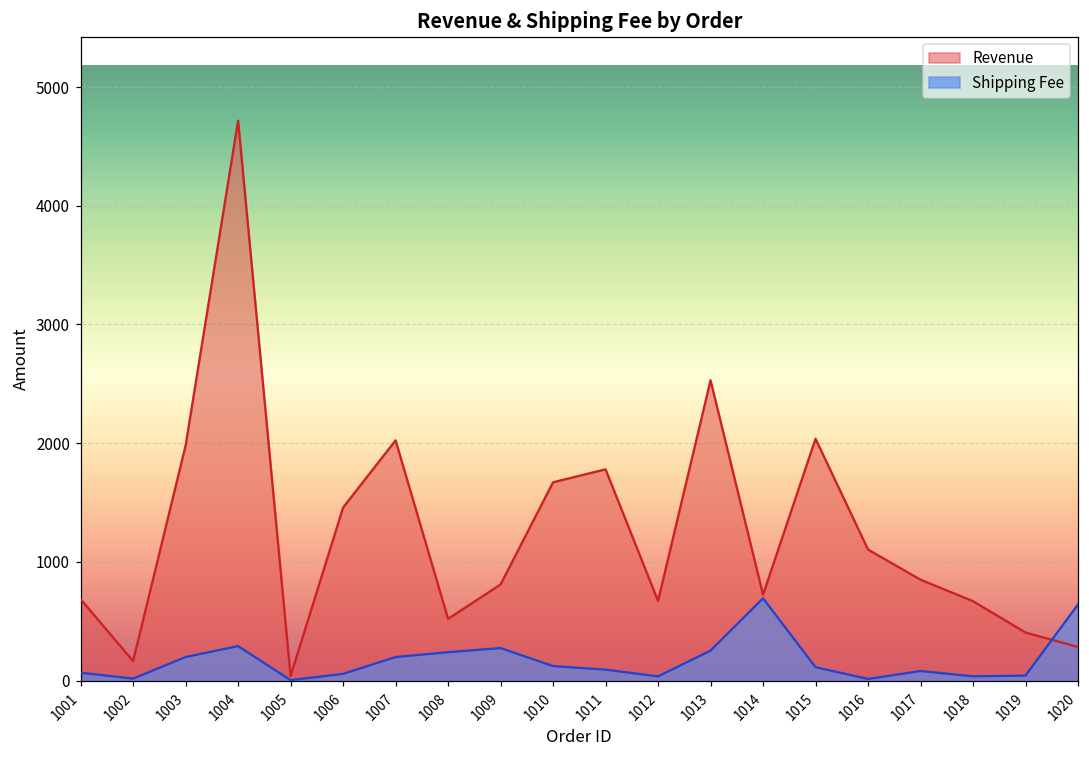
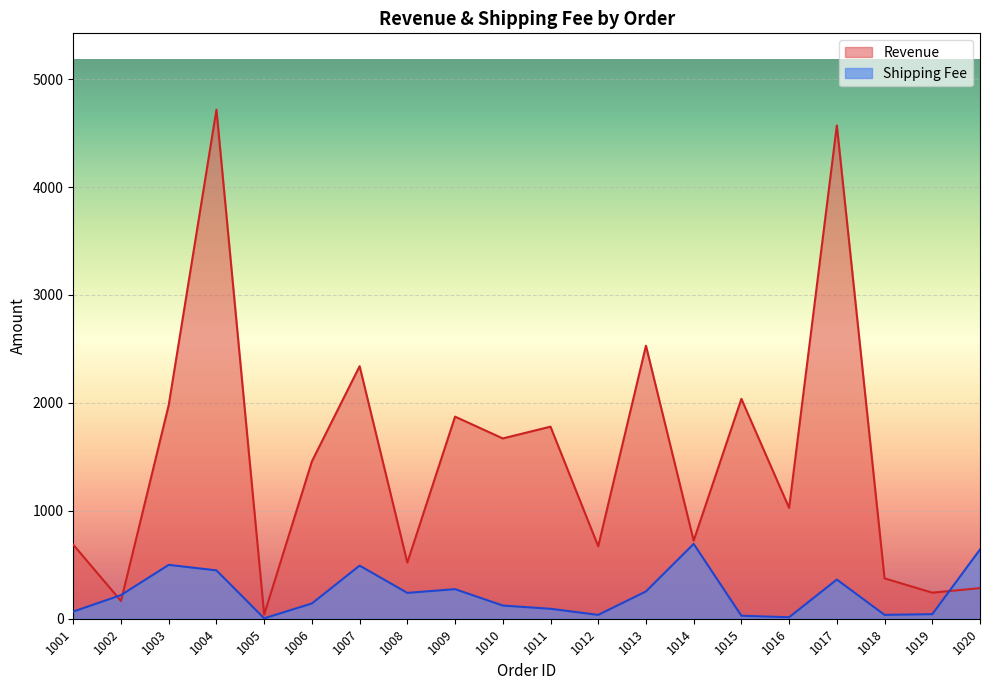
  {
    "Revenue": {
      "1001": 690,
      "1002": 160,
      "1003": 1980,
      "1004": 4720,
      "1005": 40,
      "1006": 1460,
-     "1007": 2020,
+     "1007": 2340,
      "1008": 520,
-     "1009": 810,
+     "1009": 1870,
      "1010": 1670,
      "1011": 1780,
      "1012": 670,
      "1013": 2530,
      "1014": 720,
      "1015": 2040,
-     "1016": 1100,
-     "1017": 850,
-     "1018": 670,
-     "1019": 400,
+     "1016": 1030,
+     "1017": 4570,
+     "1018": 370,
+     "1019": 240,
      "1020": 280
    },
    "Shipping Fee": {
      "1001": 70,
-     "1002": 20,
-     "1003": 200,
-     "1004": 290,
+     "1002": 220,
+     "1003": 500,
+     "1004": 450,
      "1005": 0,
-     "1006": 60,
-     "1007": 200,
+     "1006": 140,
+     "1007": 490,
      "1008": 240,
      "1009": 270,
      "1010": 120,
      "1011": 90,
      "1012": 40,
      "1013": 250,
      "1014": 690,
-     "1015": 110,
+     "1015": 30,
      "1016": 10,
-     "1017": 80,
+     "1017": 360,
      "1018": 40,
      "1019": 40,
      "1020": 640
    }
  }
